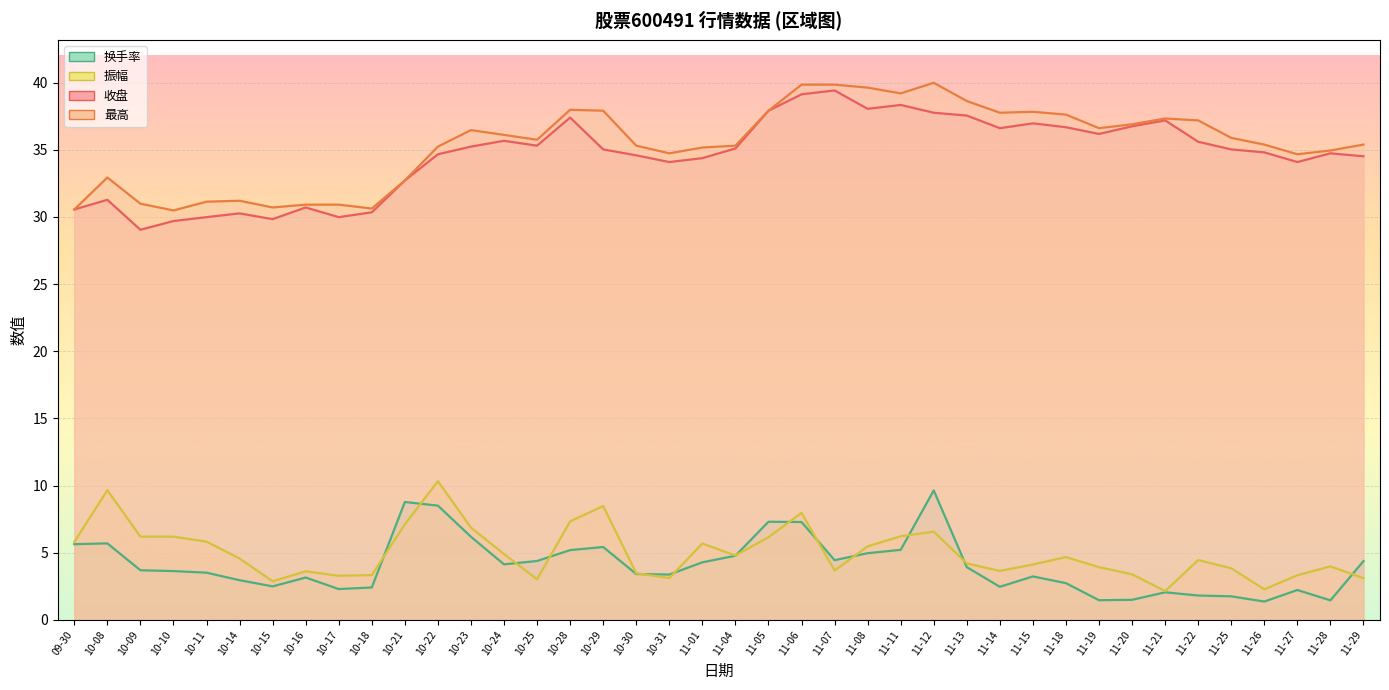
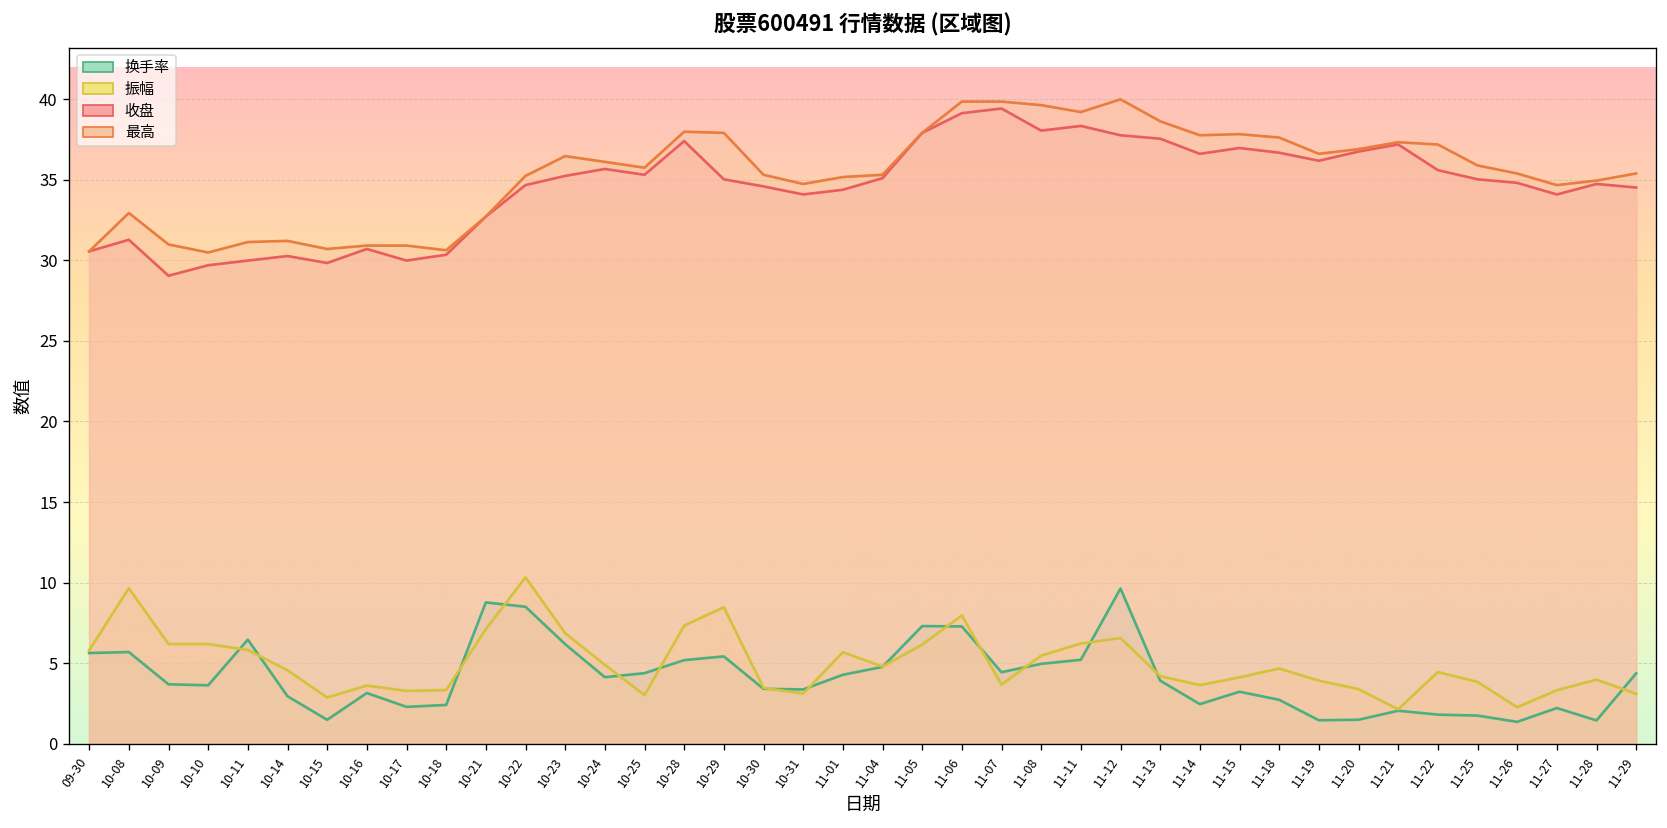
  {
    "换手率": {
      "10-08": 5.7,
      "10-09": 3.7,
      "10-10": 3.6,
-     "10-11": 3.5,
+     "10-11": 6.5,
      "10-14": 3.0,
-     "10-15": 2.5,
+     "10-15": 1.5,
      "10-16": 3.2,
      "10-17": 2.3,
      "10-18": 2.4,
      "10-21": 8.8,
      "10-22": 8.5,
      "10-23": 6.2,
      "10-24": 4.1,
      "10-25": 4.4,
      "10-28": 5.2,
      "10-29": 5.4,
      "10-31": 3.4,
      "11-01": 4.3,
      "11-05": 7.3,
      "11-06": 7.3,
      "11-07": 4.5,
      "11-08": 5.0,
      "11-11": 5.2,
      "11-12": 9.6,
      "11-13": 3.9,
      "11-14": 2.5,
      "11-15": 3.2,
      "11-18": 2.7,
      "11-19": 1.5,
      "11-20": 1.5,
      "11-22": 1.8,
      "11-25": 1.8,
      "11-26": 1.4,
      "11-27": 2.2,
      "11-28": 1.5,
      "11-29": 4.4
    }
  }
